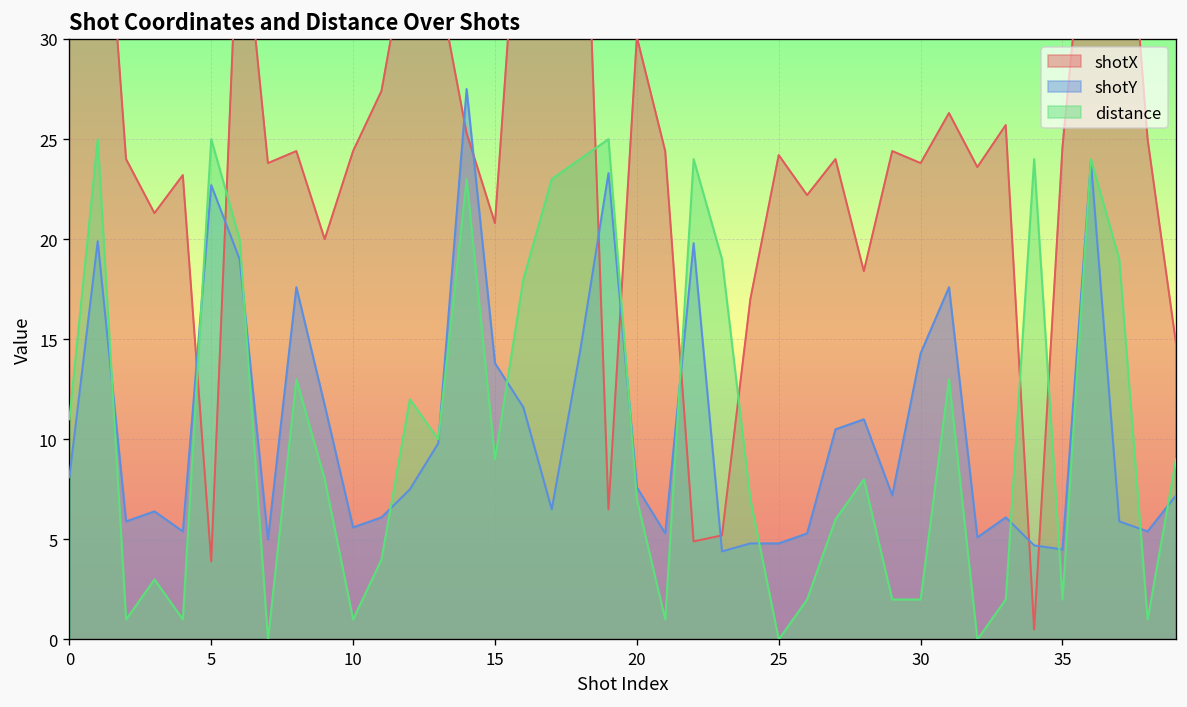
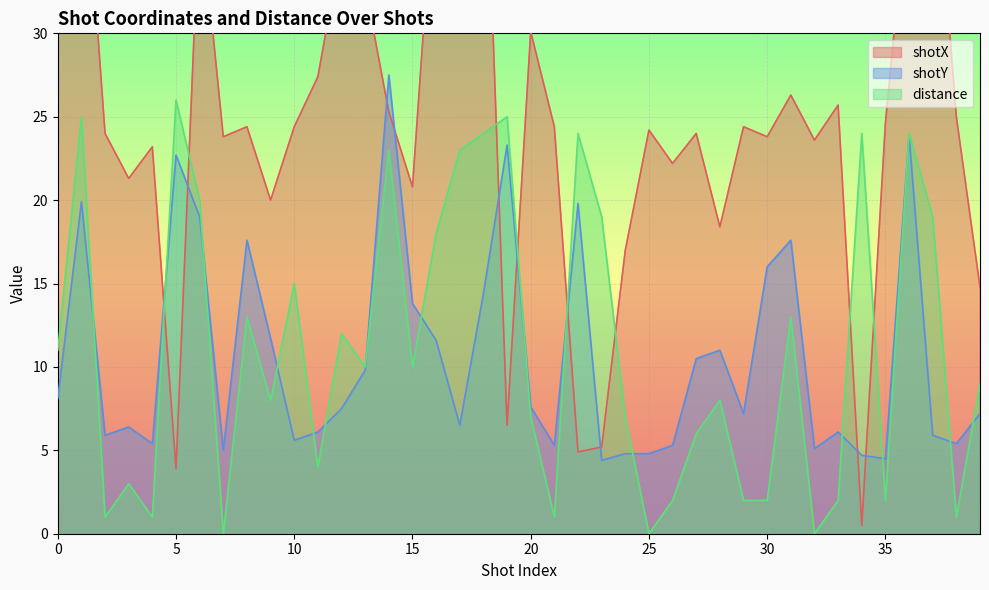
  {
    "shotX": {
      "5": 3.9,
      "10": 24.4,
      "15": 20.8,
      "20": 30.1,
      "25": 24.2,
      "30": 23.8,
      "35": 24.6
    },
    "shotY": {
      "0": 8.1,
      "5": 22.7,
      "10": 5.6,
      "15": 13.8,
      "20": 7.6,
      "25": 4.8,
-     "30": 14.3,
+     "30": 16.0,
      "35": 4.5
    },
    "distance": {
      "0": 11,
-     "5": 25,
-     "10": 1,
-     "15": 9,
+     "5": 26,
+     "10": 15,
+     "15": 10,
      "20": 7,
      "25": 0,
      "30": 2,
      "35": 2
    }
  }
